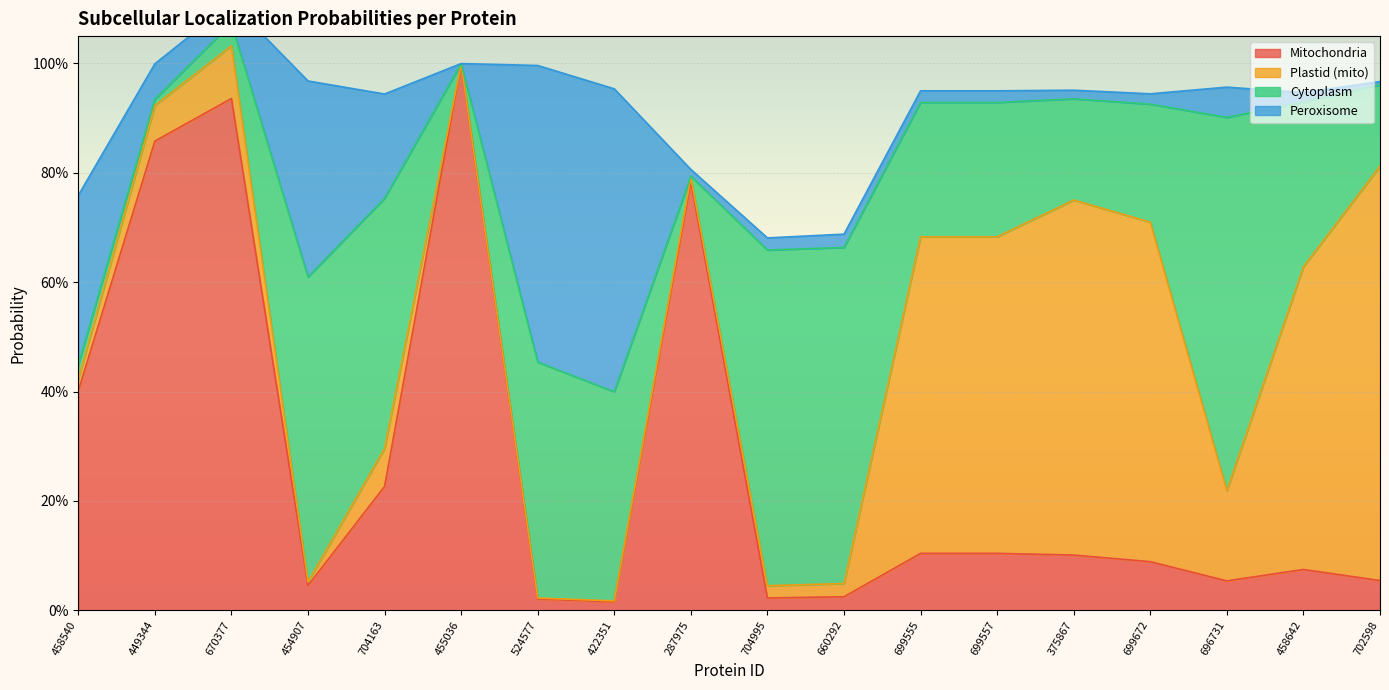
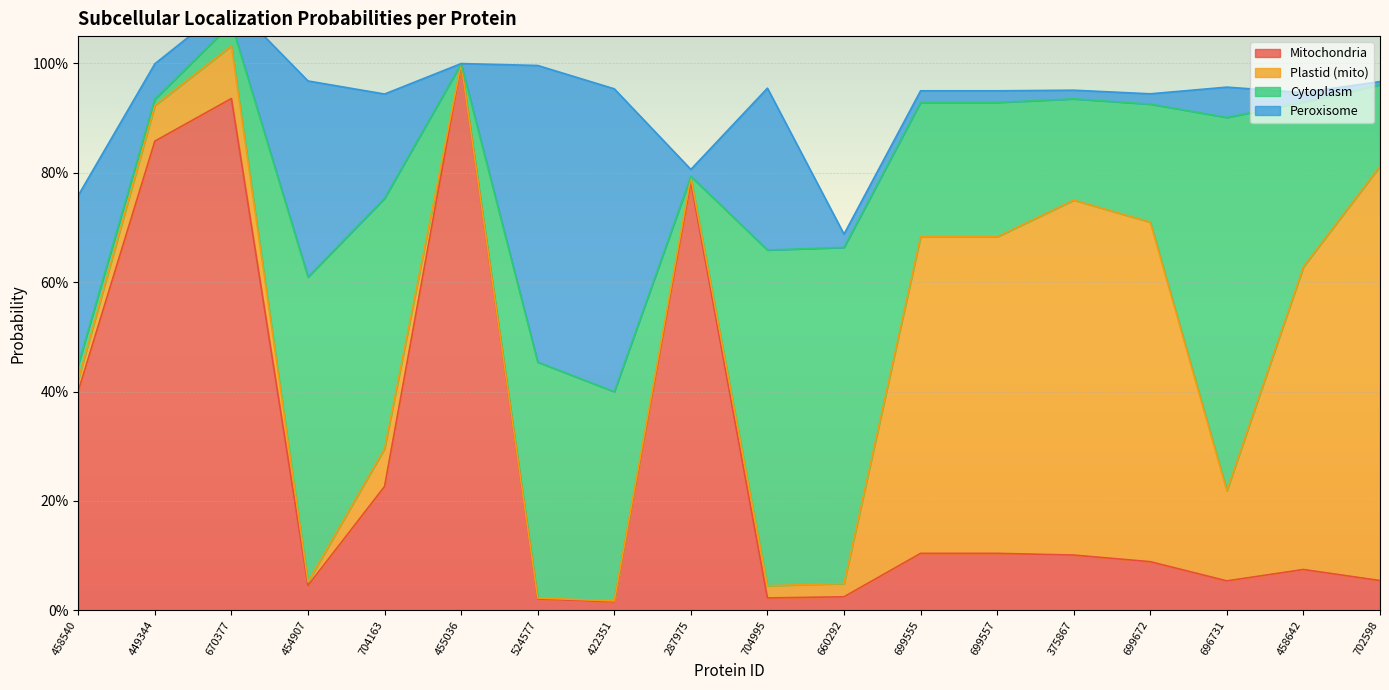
  {
    "Mitochondria": {
      "458540": "40%",
      "449344": "86%",
      "670377": "94%",
      "454907": "5%",
      "704163": "23%",
      "287975": "78%",
      "704995": "2%",
      "660292": "2%",
      "699555": "10%",
      "699557": "10%",
      "375867": "10%",
      "699672": "9%",
      "696731": "5%",
      "458642": "7%",
      "702598": "5%"
    },
    "Plastid (mito)": {
      "458540": "2%",
      "449344": "7%",
      "670377": "10%",
      "454907": "1%",
      "704163": "7%",
      "704995": "2%",
      "660292": "2%",
      "699555": "58%",
      "699557": "58%",
      "375867": "65%",
      "699672": "62%",
      "696731": "16%",
      "458642": "55%",
      "702598": "76%"
    },
    "Cytoplasm": {
      "458540": "3%",
      "449344": "1%",
      "454907": "56%",
      "704163": "46%",
      "524577": "43%",
      "422351": "38%",
      "704995": "61%",
      "660292": "61%",
      "699555": "25%",
      "699557": "25%",
      "375867": "19%",
      "699672": "22%",
      "696731": "68%",
      "702598": "15%"
    },
    "Peroxisome": {
      "458540": "31%",
      "449344": "6%",
      "454907": "36%",
      "704163": "19%",
      "524577": "54%",
      "422351": "55%",
      "287975": "1%",
-     "704995": "2%",
+     "704995": "30%",
      "660292": "2%",
      "699555": "2%",
      "699557": "2%",
      "375867": "2%",
      "699672": "2%",
      "696731": "6%",
      "702598": "1%"
    }
  }
